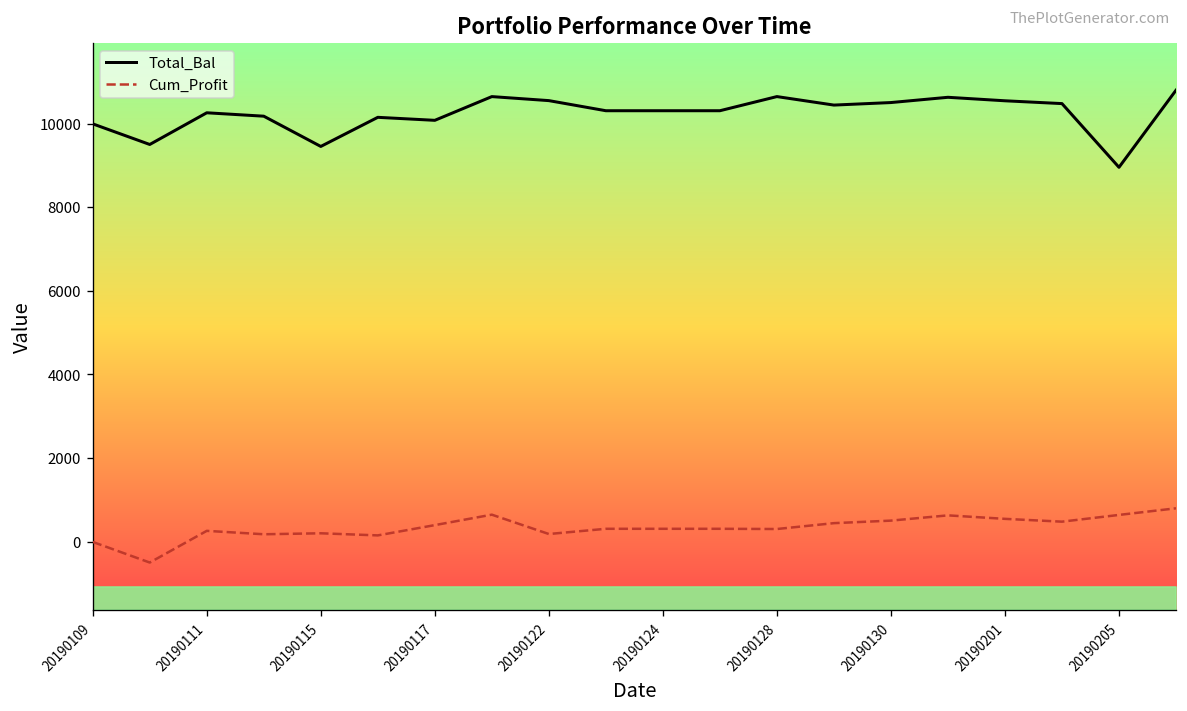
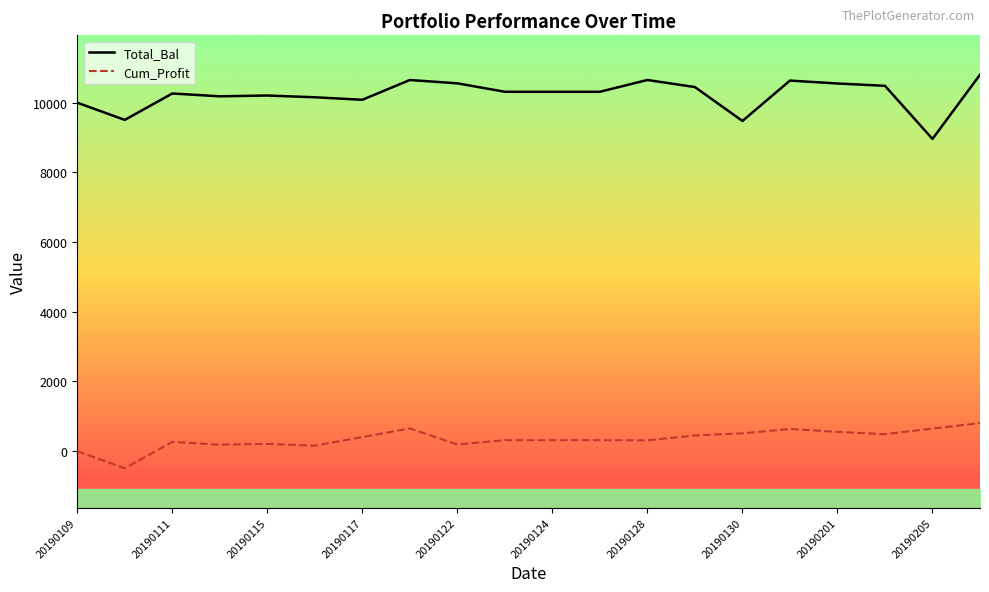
  {
    "Total_Bal": {
      "20190109": 10000,
      "20190111": 10300,
-     "20190115": 9500,
+     "20190115": 10200,
      "20190117": 10100,
      "20190122": 10600,
      "20190124": 10300,
      "20190128": 10600,
-     "20190130": 10500,
+     "20190130": 9500,
      "20190201": 10500,
      "20190205": 9000
    },
    "Cum_Profit": {
      "20190109": 0,
      "20190111": 300,
      "20190115": 200,
      "20190117": 400,
      "20190122": 200,
      "20190124": 300,
      "20190128": 300,
      "20190130": 500,
      "20190201": 500,
      "20190205": 600
    }
  }
